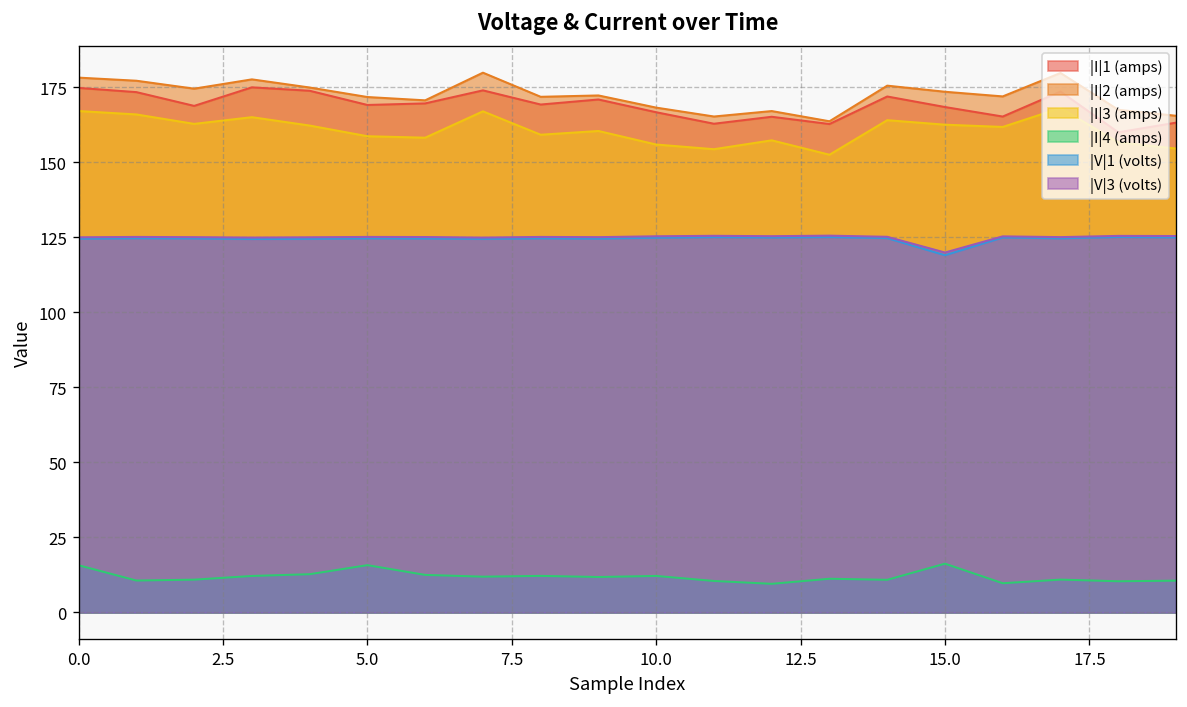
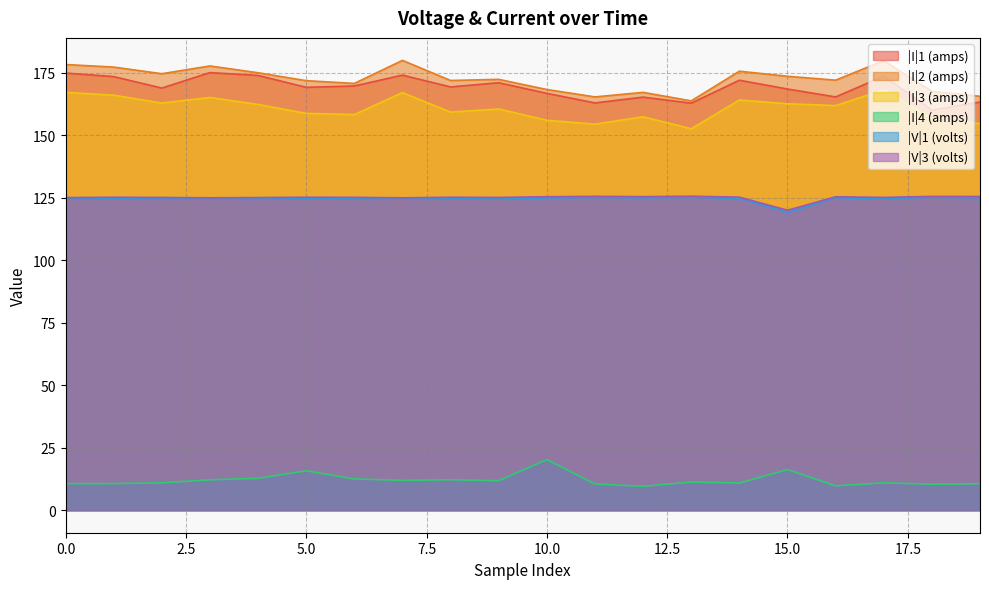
  {
    "|I|4 (amps)": {
-     "0.0": 16,
+     "0.0": 11,
      "5.0": 16,
-     "10.0": 12,
+     "10.0": 20,
      "15.0": 16
    }
  }
